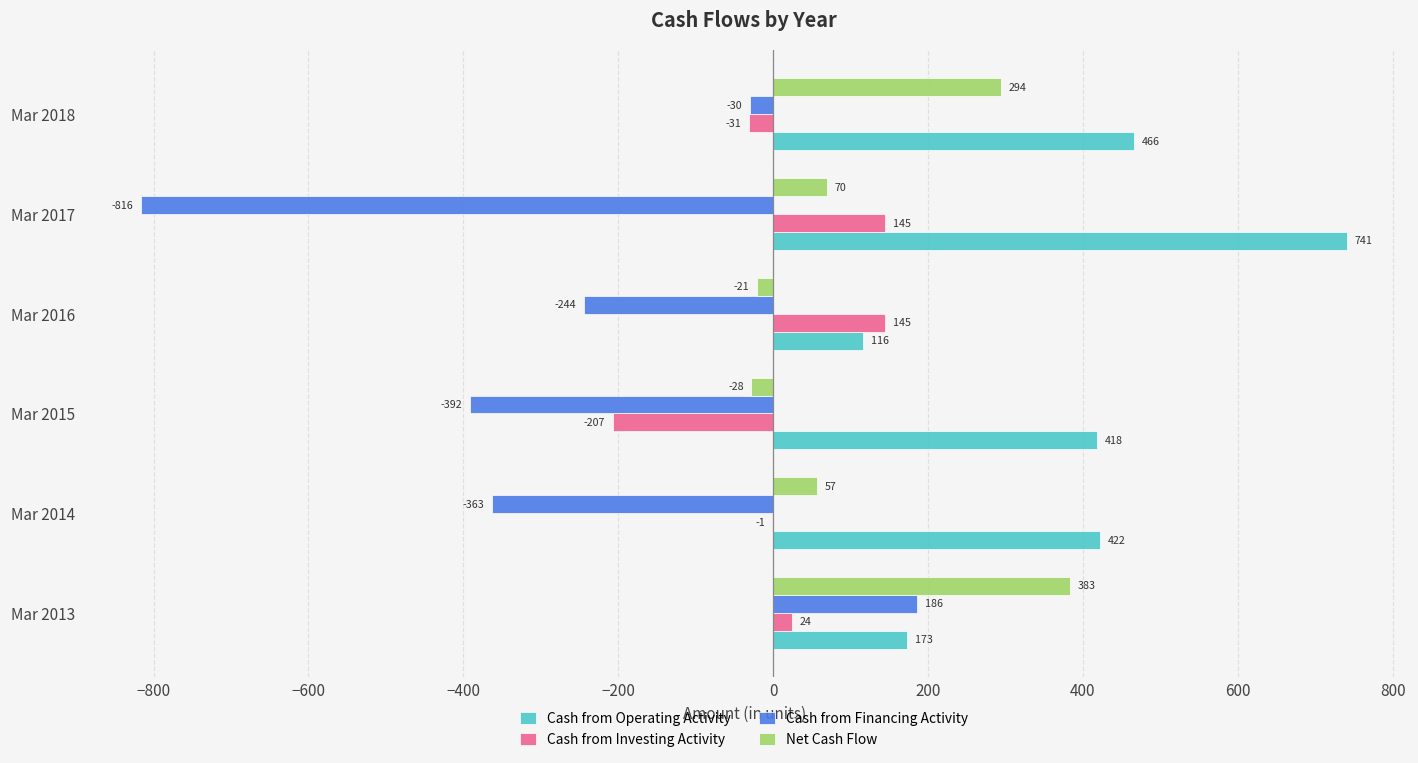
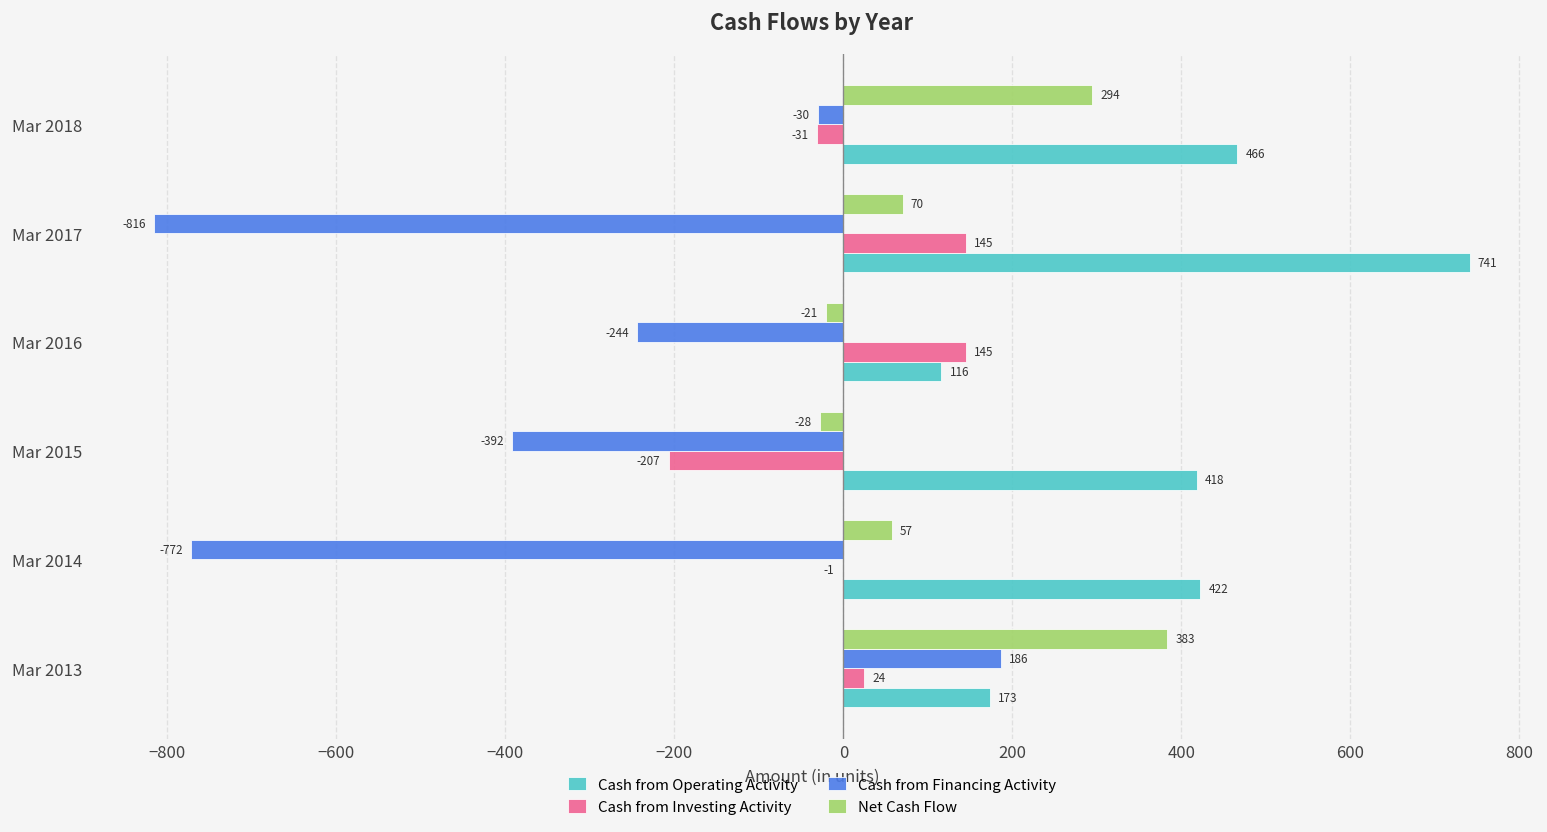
  {
    "Cash from Operating Activity": {
      "Mar 2018": 466,
      "Mar 2017": 741,
      "Mar 2016": 116,
      "Mar 2015": 418,
      "Mar 2014": 422,
      "Mar 2013": 173
    },
    "Cash from Investing Activity": {
      "Mar 2018": -31,
      "Mar 2017": 145,
      "Mar 2016": 145,
      "Mar 2015": -207,
      "Mar 2014": -1,
      "Mar 2013": 24
    },
    "Cash from Financing Activity": {
      "Mar 2018": -30,
      "Mar 2017": -816,
      "Mar 2016": -244,
      "Mar 2015": -392,
-     "Mar 2014": -363,
+     "Mar 2014": -772,
      "Mar 2013": 186
    },
    "Net Cash Flow": {
      "Mar 2018": 294,
      "Mar 2017": 70,
      "Mar 2016": -21,
      "Mar 2015": -28,
      "Mar 2014": 57,
      "Mar 2013": 383
    }
  }
